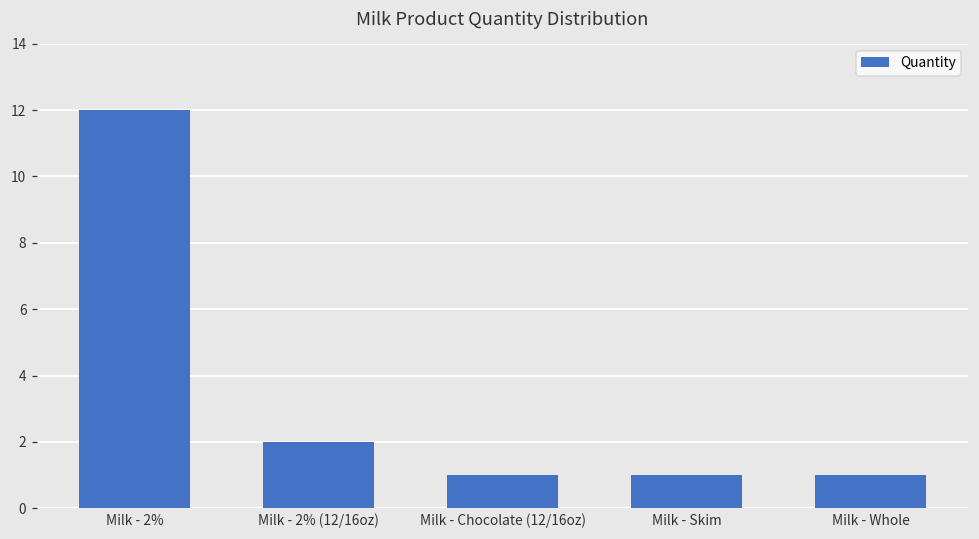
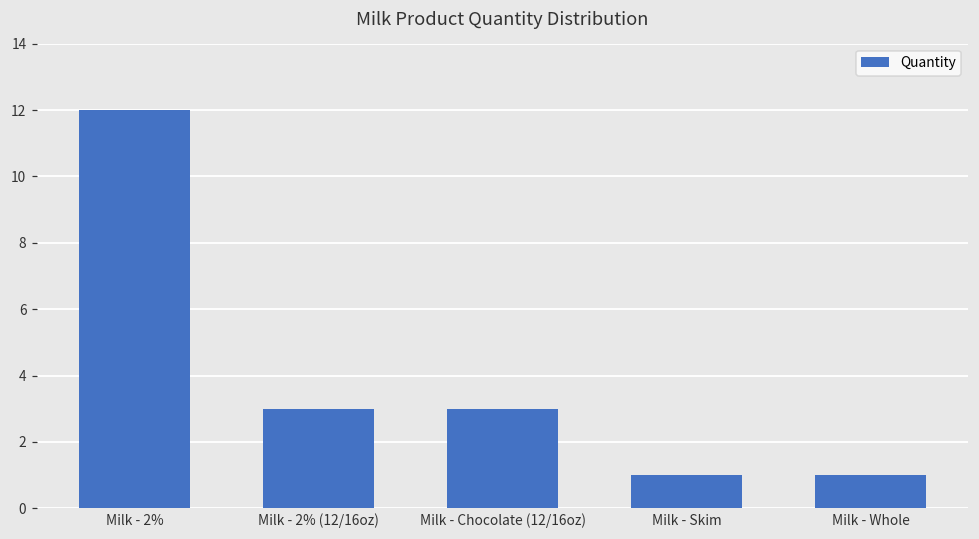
  {
    "Milk - 2%": 12,
-   "Milk - 2% (12/16oz)": 2,
-   "Milk - Chocolate (12/16oz)": 1,
+   "Milk - 2% (12/16oz)": 3,
+   "Milk - Chocolate (12/16oz)": 3,
    "Milk - Skim": 1,
    "Milk - Whole": 1
  }
